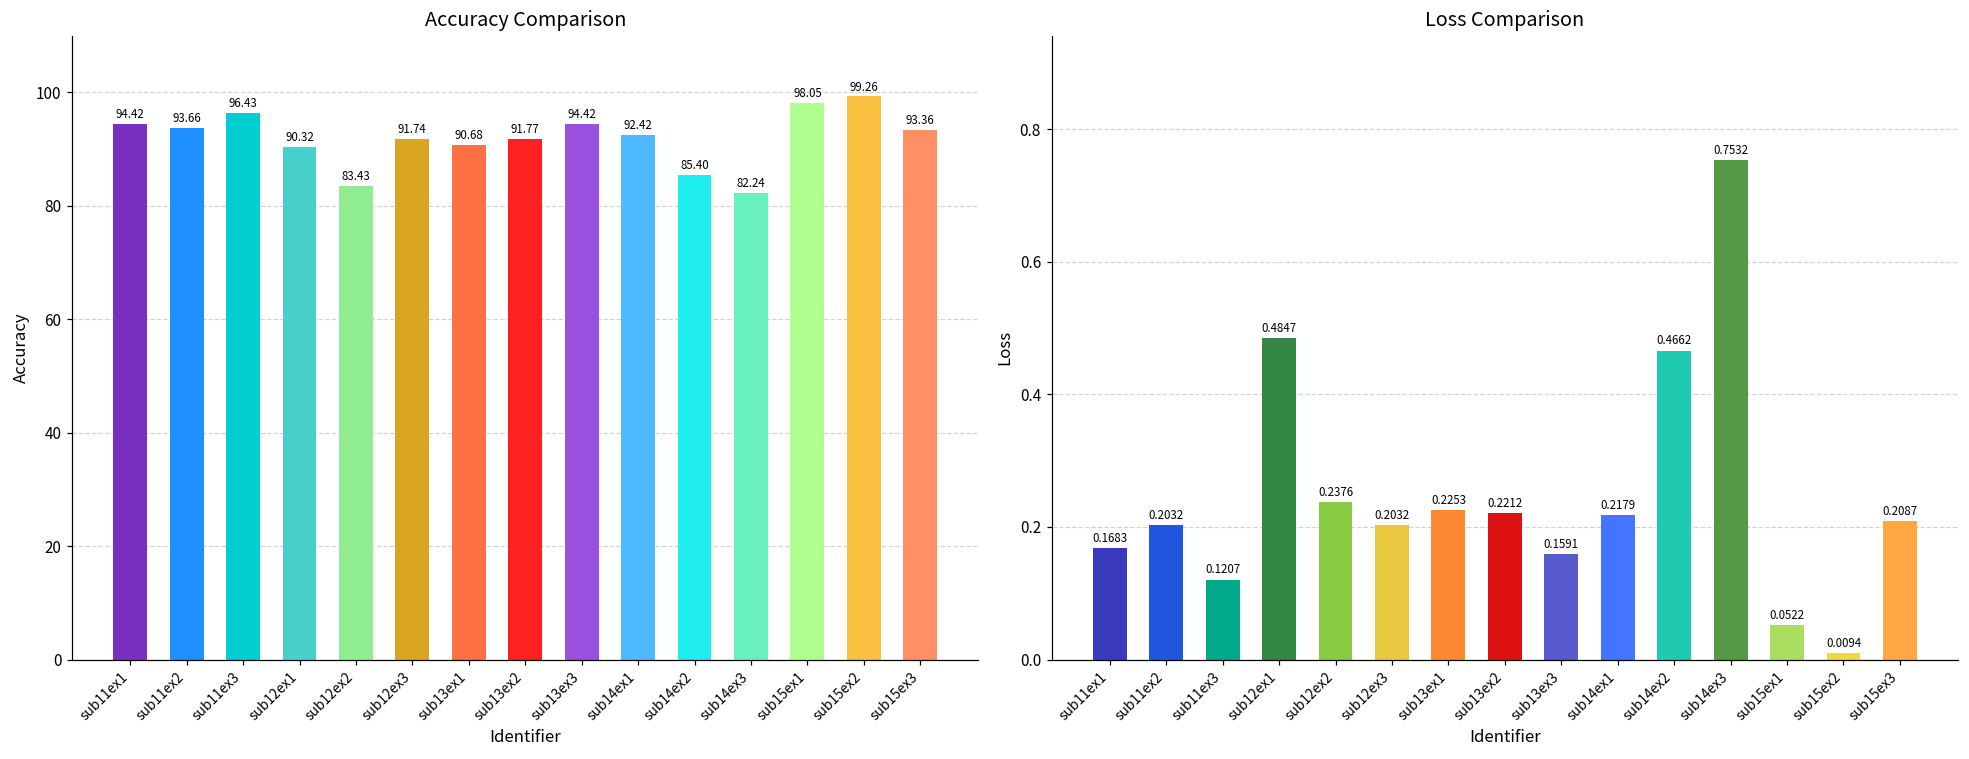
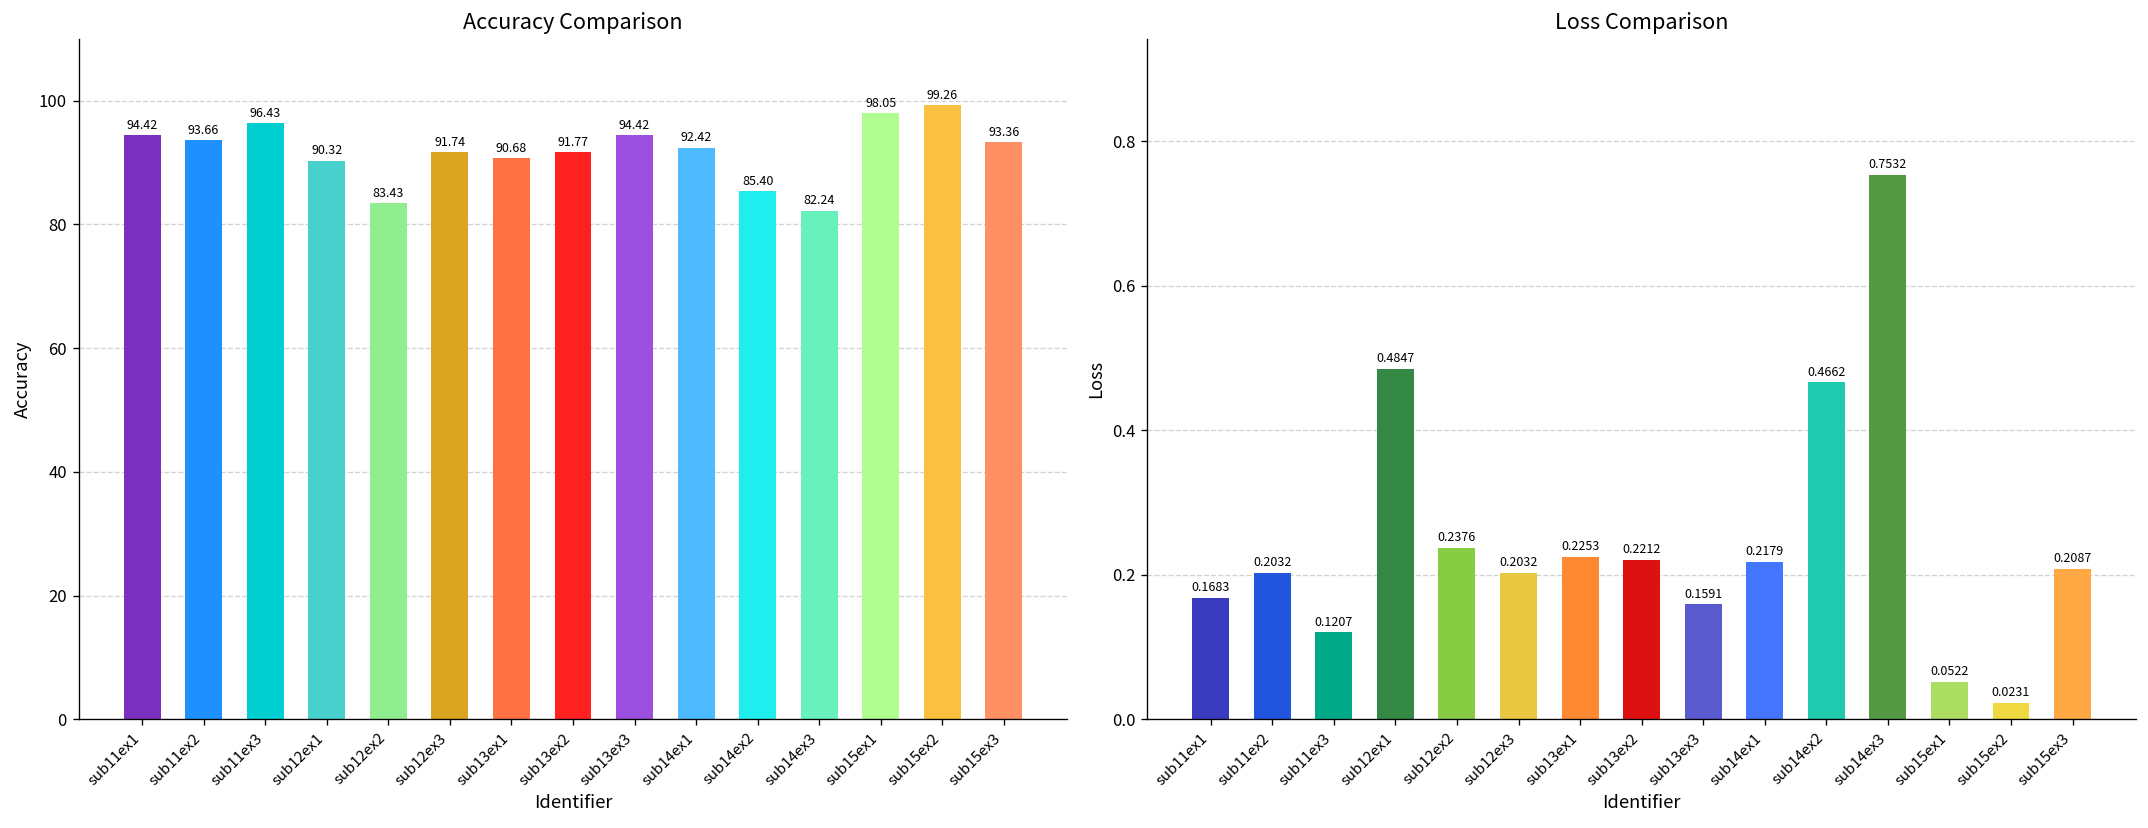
  {
    "Accuracy Comparison": {
      "sub11ex1": 94.42,
      "sub11ex2": 93.66,
      "sub11ex3": 96.43,
      "sub12ex1": 90.32,
      "sub12ex2": 83.43,
      "sub12ex3": 91.74,
      "sub13ex1": 90.68,
      "sub13ex2": 91.77,
      "sub13ex3": 94.42,
      "sub14ex1": 92.42,
      "sub14ex2": 85.40,
      "sub14ex3": 82.24,
      "sub15ex1": 98.05,
      "sub15ex2": 99.26,
      "sub15ex3": 93.36
    },
    "Loss Comparison": {
      "sub11ex1": 0.1683,
      "sub11ex2": 0.2032,
      "sub11ex3": 0.1207,
      "sub12ex1": 0.4847,
      "sub12ex2": 0.2376,
      "sub12ex3": 0.2032,
      "sub13ex1": 0.2253,
      "sub13ex2": 0.2212,
      "sub13ex3": 0.1591,
      "sub14ex1": 0.2179,
      "sub14ex2": 0.4662,
      "sub14ex3": 0.7532,
      "sub15ex1": 0.0522,
-     "sub15ex2": 0.0094,
+     "sub15ex2": 0.0231,
      "sub15ex3": 0.2087
    }
  }
